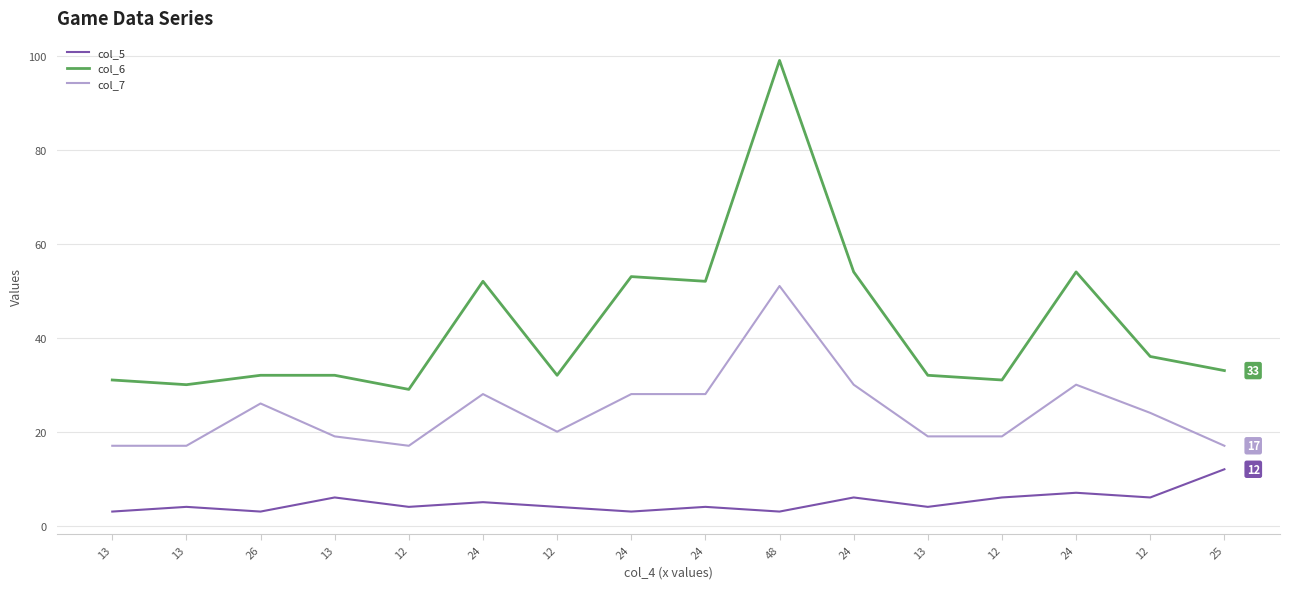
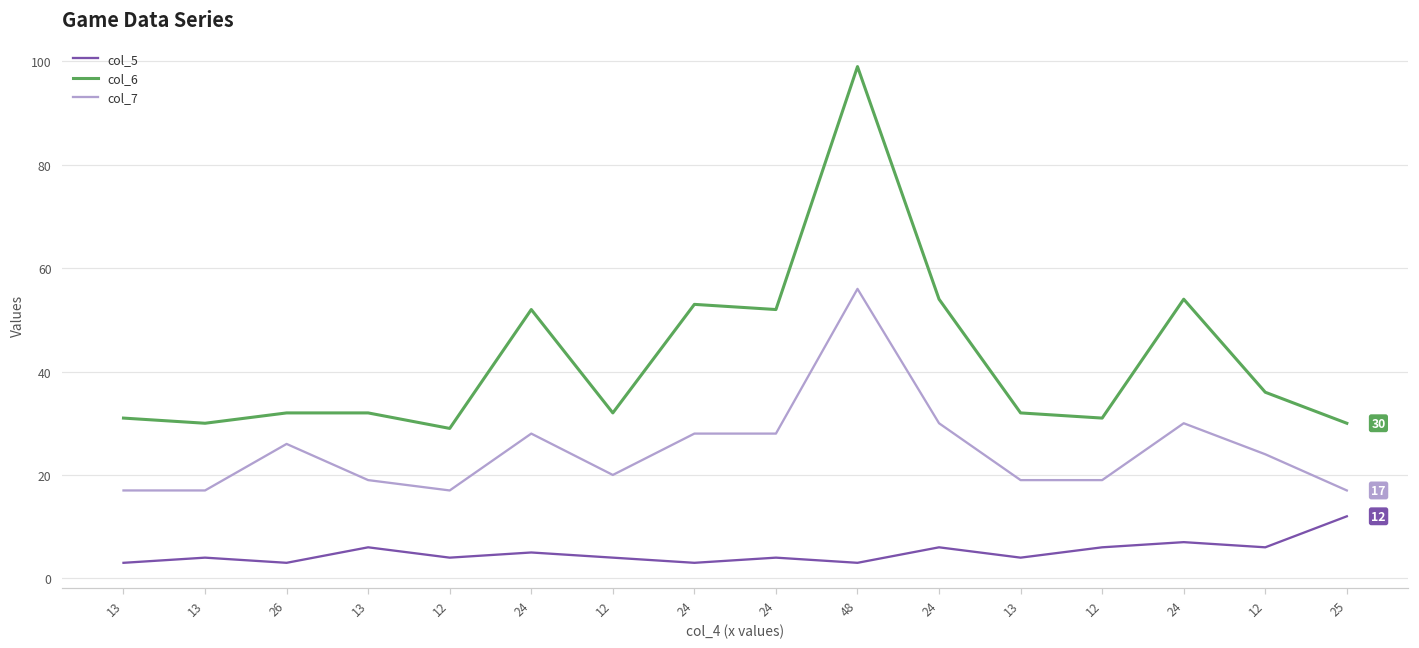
  {
    "col_5": {
      "26": 3,
      "48": 3
    },
    "col_6": {
-     "25": 33
+     "25": 30
    },
    "col_7": {
      "26": 26,
-     "48": 51
+     "48": 56
    }
  }
